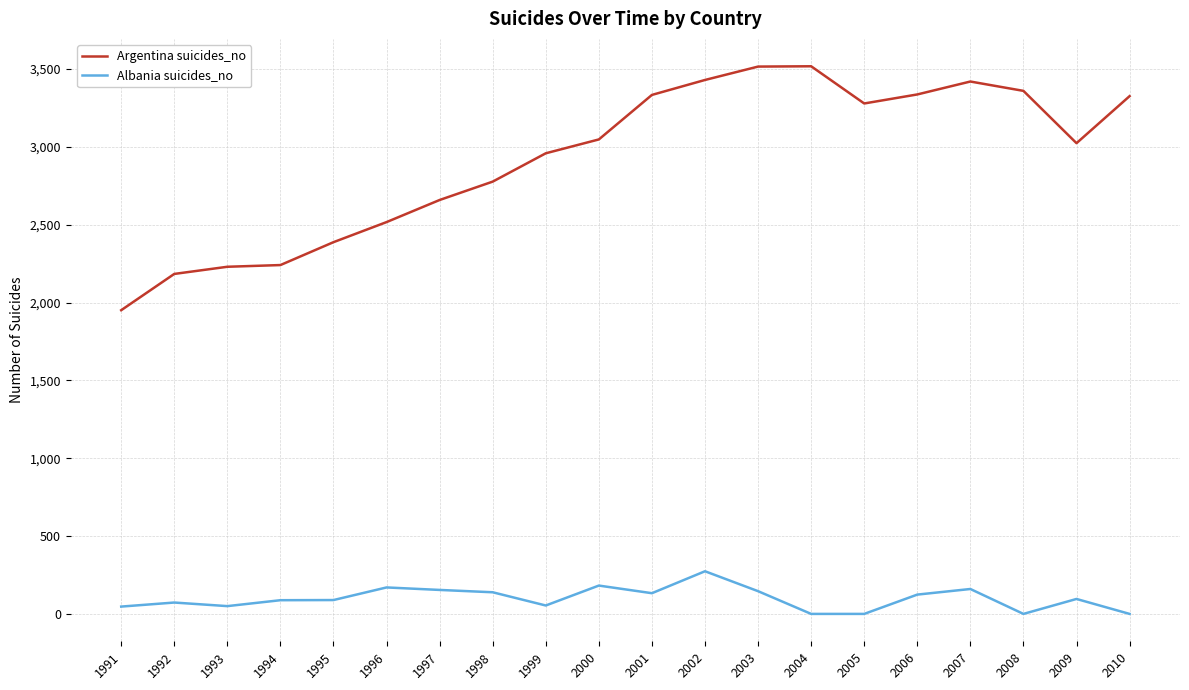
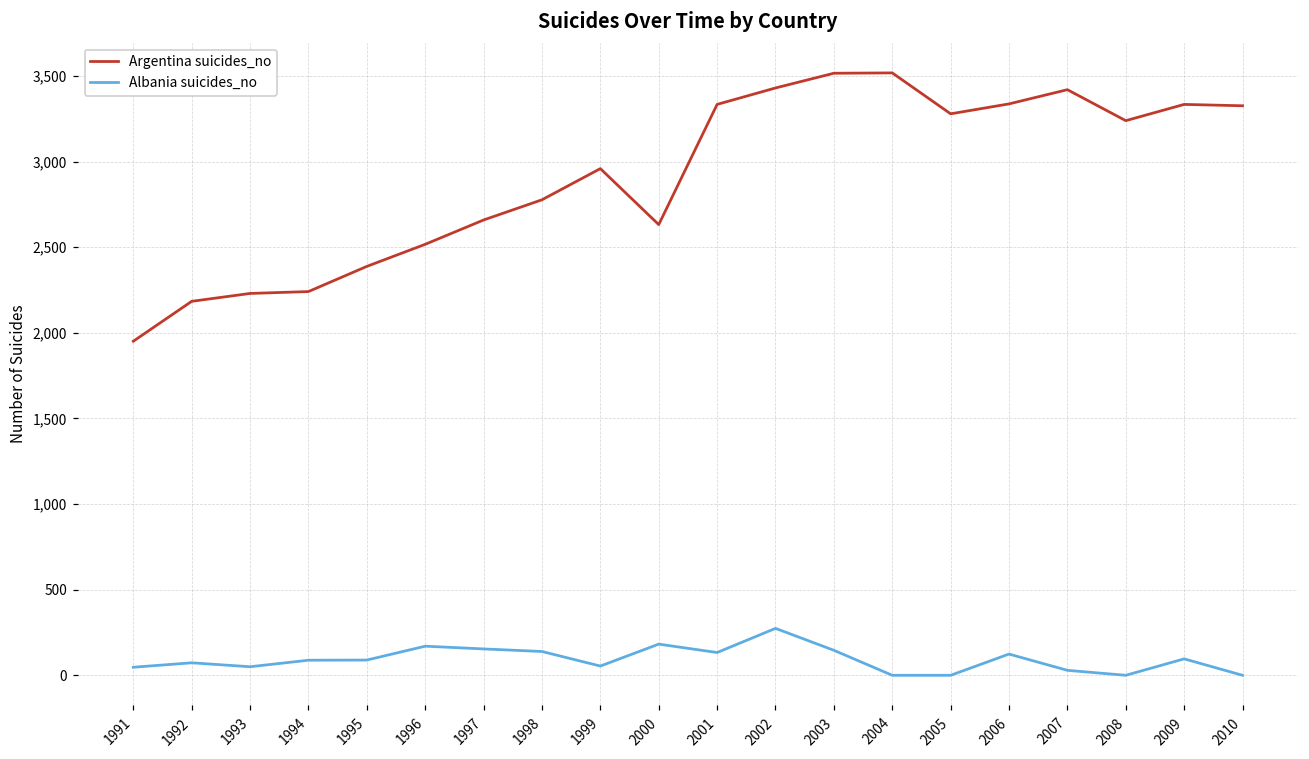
  {
    "Argentina suicides_no": {
      "1991": "1,950",
      "1992": "2,180",
      "1993": "2,230",
      "1994": "2,240",
      "1995": "2,390",
      "1996": "2,520",
      "1997": "2,660",
      "1998": "2,780",
      "1999": "2,960",
-     "2000": "3,050",
+     "2000": "2,630",
      "2001": "3,330",
      "2002": "3,430",
      "2003": "3,520",
      "2004": "3,520",
      "2005": "3,280",
      "2006": "3,340",
      "2007": "3,420",
-     "2008": "3,360",
-     "2009": "3,020",
+     "2008": "3,240",
+     "2009": "3,330",
      "2010": "3,330"
    },
    "Albania suicides_no": {
      "1991": "50",
      "1992": "70",
      "1993": "50",
      "1994": "90",
      "1995": "90",
      "1996": "170",
      "1997": "150",
      "1998": "140",
      "1999": "50",
      "2000": "180",
      "2001": "130",
      "2002": "270",
      "2003": "150",
      "2004": "0",
      "2005": "0",
      "2006": "120",
-     "2007": "160",
+     "2007": "30",
      "2008": "0",
      "2009": "100",
      "2010": "0"
    }
  }
